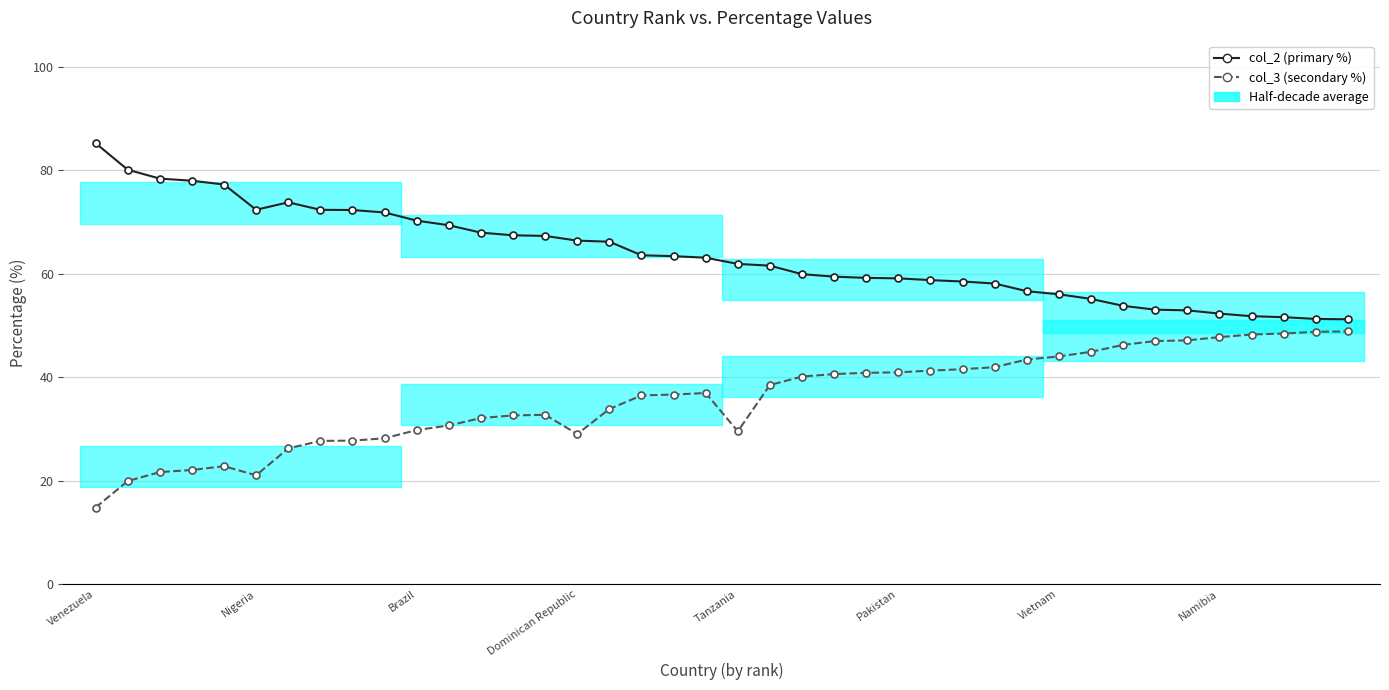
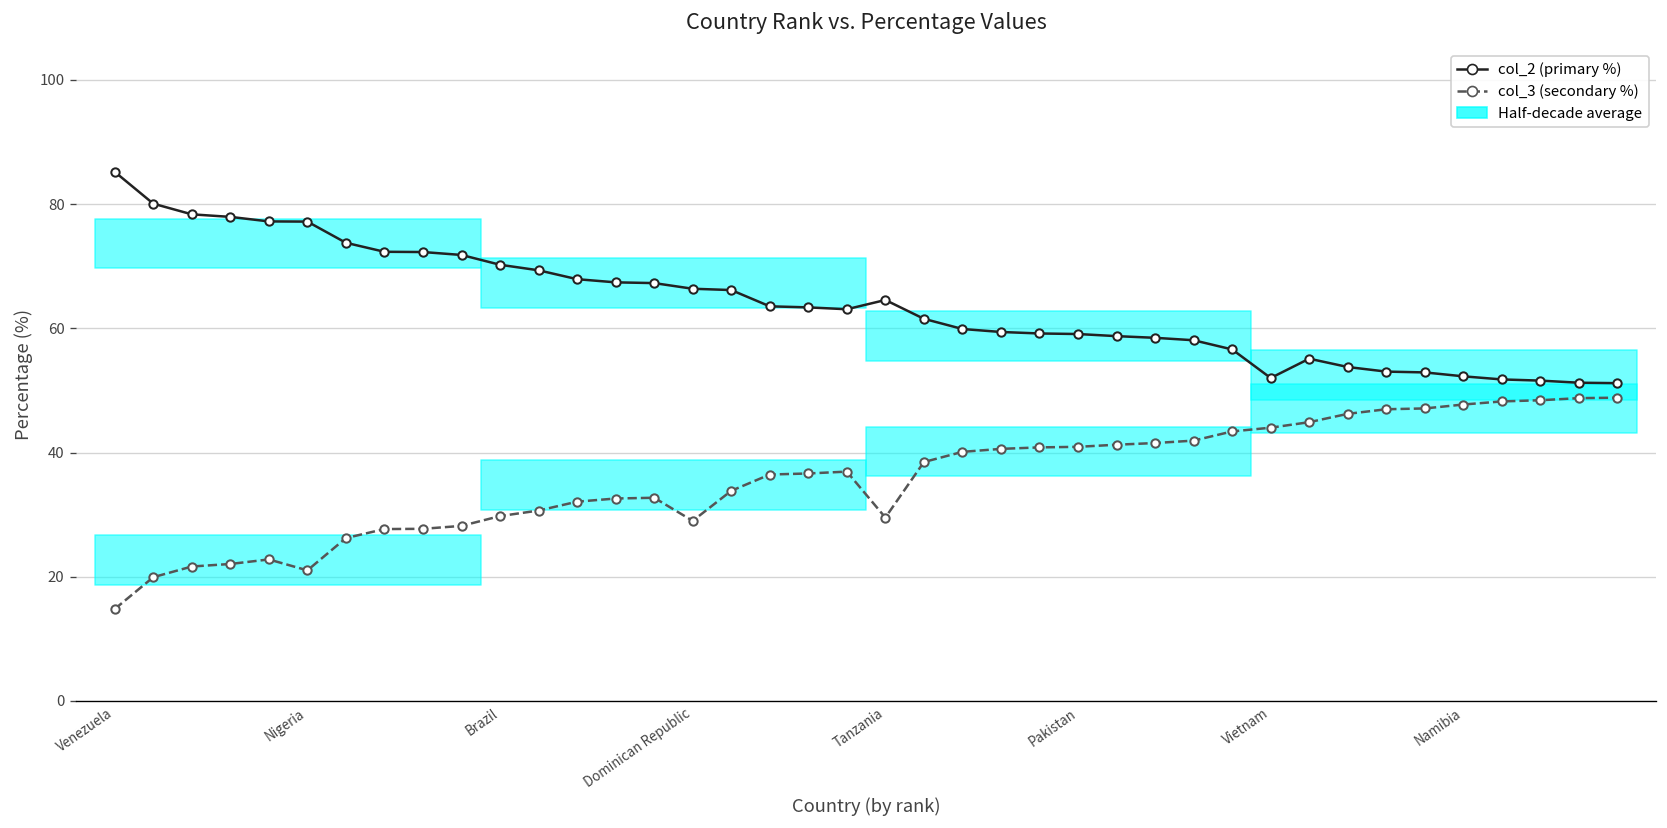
  {
    "col_2 (primary %)": {
      "Venezuela": 85,
-     "Nigeria": 72,
+     "Nigeria": 77,
      "Brazil": 70,
      "Dominican Republic": 66,
-     "Tanzania": 62,
+     "Tanzania": 65,
      "Pakistan": 59,
-     "Vietnam": 56,
+     "Vietnam": 52,
      "Namibia": 52
    },
    "col_3 (secondary %)": {
      "Venezuela": 15,
      "Nigeria": 21,
      "Brazil": 30,
      "Dominican Republic": 29,
      "Tanzania": 30,
      "Pakistan": 41,
      "Vietnam": 44,
      "Namibia": 48
    }
  }
